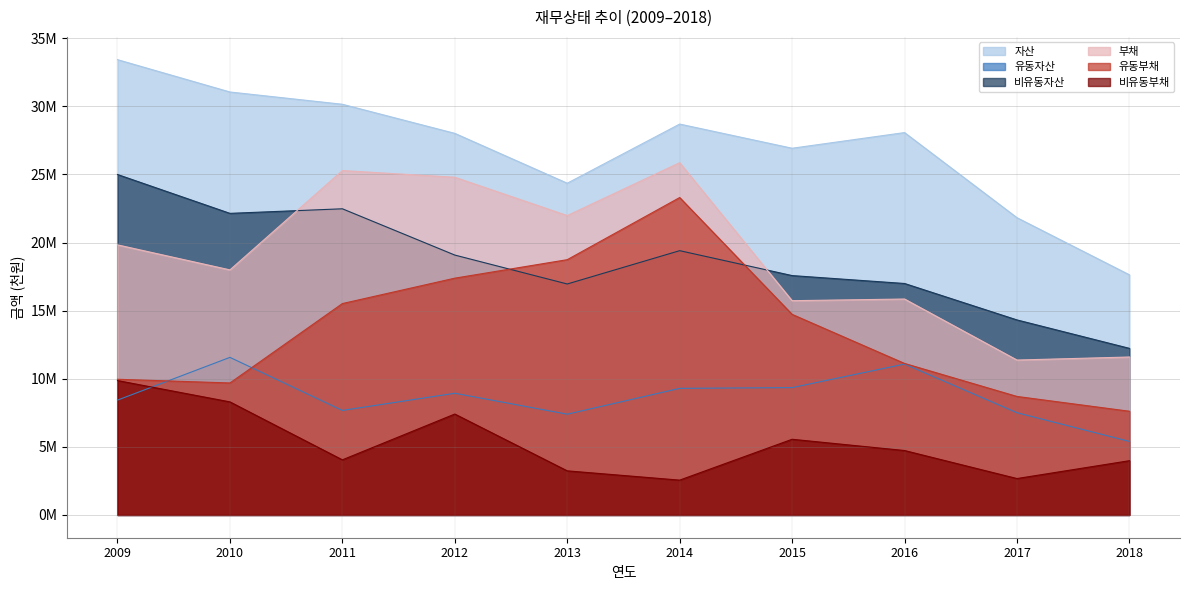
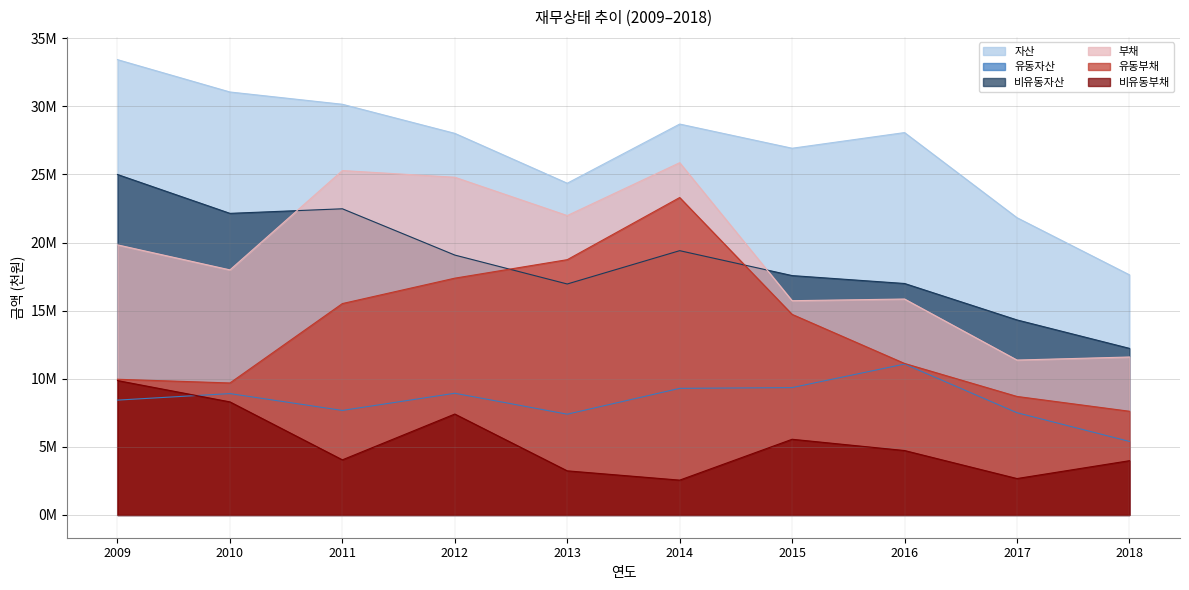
  {
    "자산": {
      "2009": 33400000,
      "2010": 31000000,
      "2011": 30100000,
      "2012": 28000000,
      "2013": 24400000,
      "2014": 28700000,
      "2015": 26900000,
      "2016": 28100000,
      "2017": 21800000,
      "2018": 17600000
    },
    "유동자산": {
      "2009": 8400000,
-     "2010": 11600000,
+     "2010": 8900000,
      "2011": 7700000,
      "2012": 8900000,
      "2013": 7400000,
      "2014": 9300000,
      "2015": 9300000,
      "2017": 7500000,
      "2018": 5400000
    },
    "비유동자산": {
      "2009": 25000000,
      "2010": 22100000,
      "2011": 22500000,
      "2012": 19100000,
      "2013": 17000000,
      "2014": 19400000,
      "2015": 17600000,
      "2016": 17000000,
      "2017": 14300000,
      "2018": 12200000
    },
    "부채": {
      "2009": 19800000,
      "2010": 18000000,
      "2011": 25300000,
      "2012": 24800000,
      "2013": 22000000,
      "2014": 25900000,
      "2015": 15700000,
      "2016": 15900000,
      "2017": 11400000,
      "2018": 11600000
    },
    "유동부채": {
      "2010": 9700000,
      "2011": 15500000,
      "2012": 17400000,
      "2013": 18700000,
      "2014": 23300000,
      "2015": 14700000,
      "2017": 8700000,
      "2018": 7600000
    },
    "비유동부채": {
      "2010": 8300000,
      "2011": 4000000,
      "2012": 7400000,
      "2013": 3200000,
      "2014": 2600000,
      "2015": 5600000,
      "2016": 4700000,
      "2017": 2700000,
      "2018": 4000000
    }
  }
